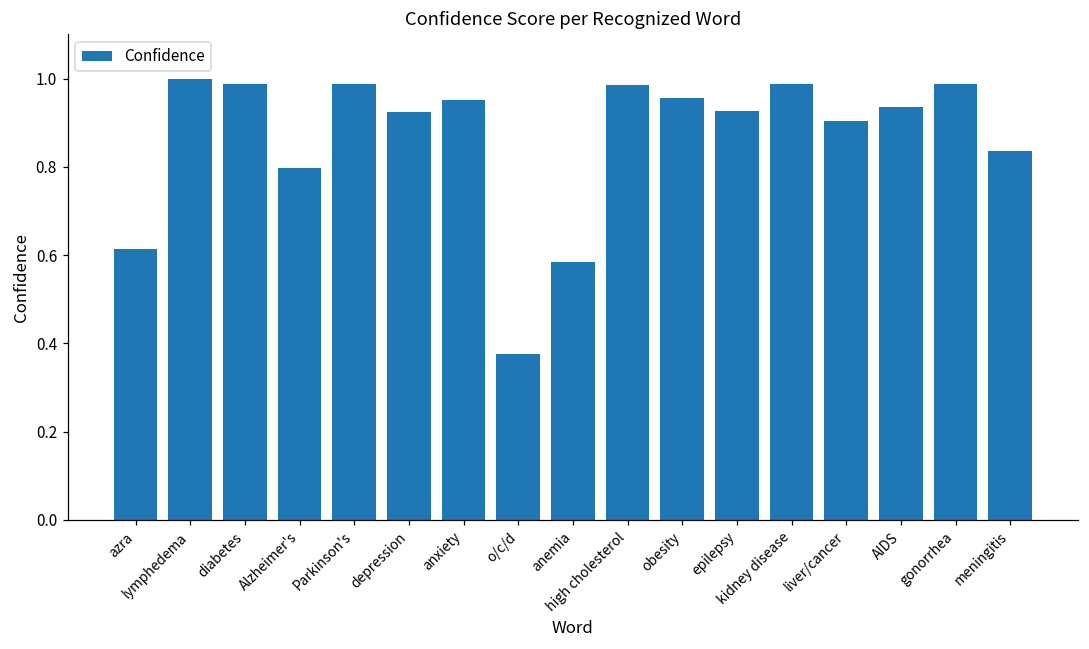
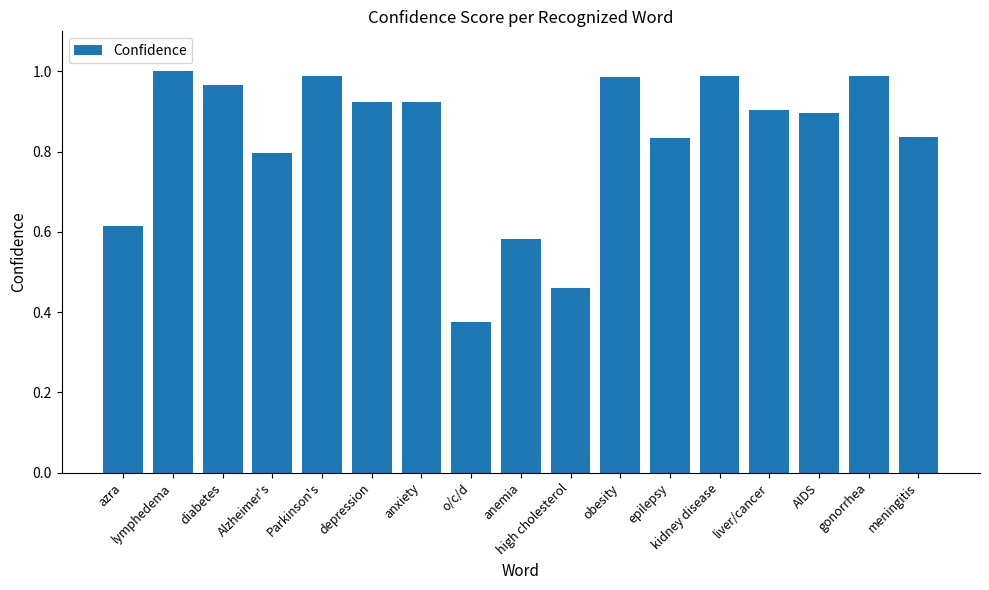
  {
    "azra": 0.61,
    "lymphedema": 1.00,
-   "diabetes": 0.99,
+   "diabetes": 0.97,
    "Alzheimer's": 0.80,
    "Parkinson's": 0.99,
    "depression": 0.92,
-   "anxiety": 0.95,
+   "anxiety": 0.92,
    "o/c/d": 0.38,
    "anemia": 0.58,
-   "high cholesterol": 0.98,
-   "obesity": 0.96,
-   "epilepsy": 0.93,
+   "high cholesterol": 0.46,
+   "obesity": 0.99,
+   "epilepsy": 0.83,
    "kidney disease": 0.99,
    "liver/cancer": 0.90,
-   "AIDS": 0.94,
+   "AIDS": 0.90,
    "gonorrhea": 0.99,
    "meningitis": 0.84
  }
